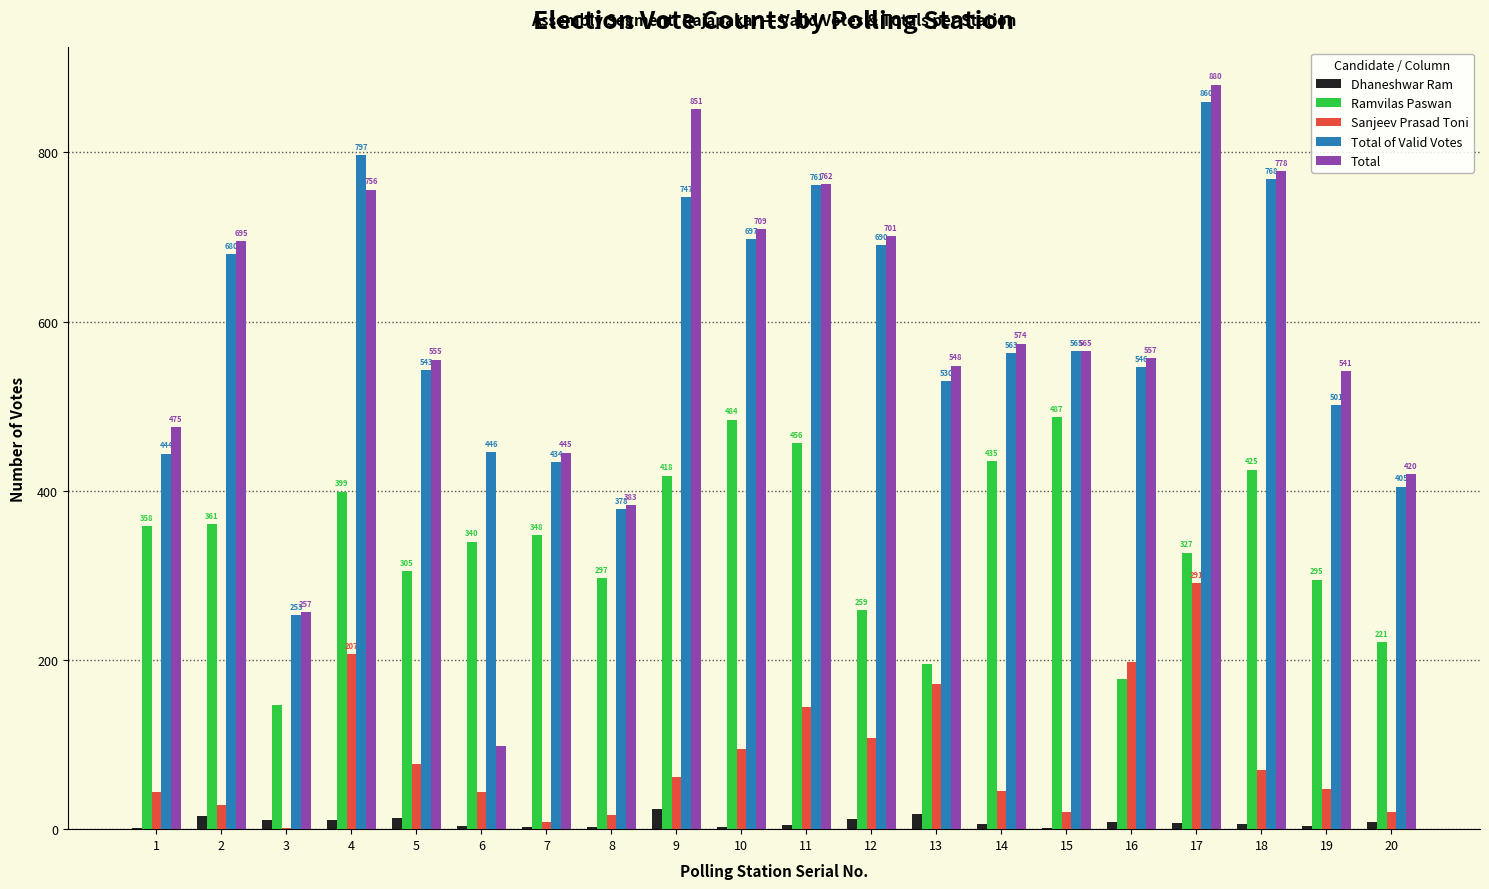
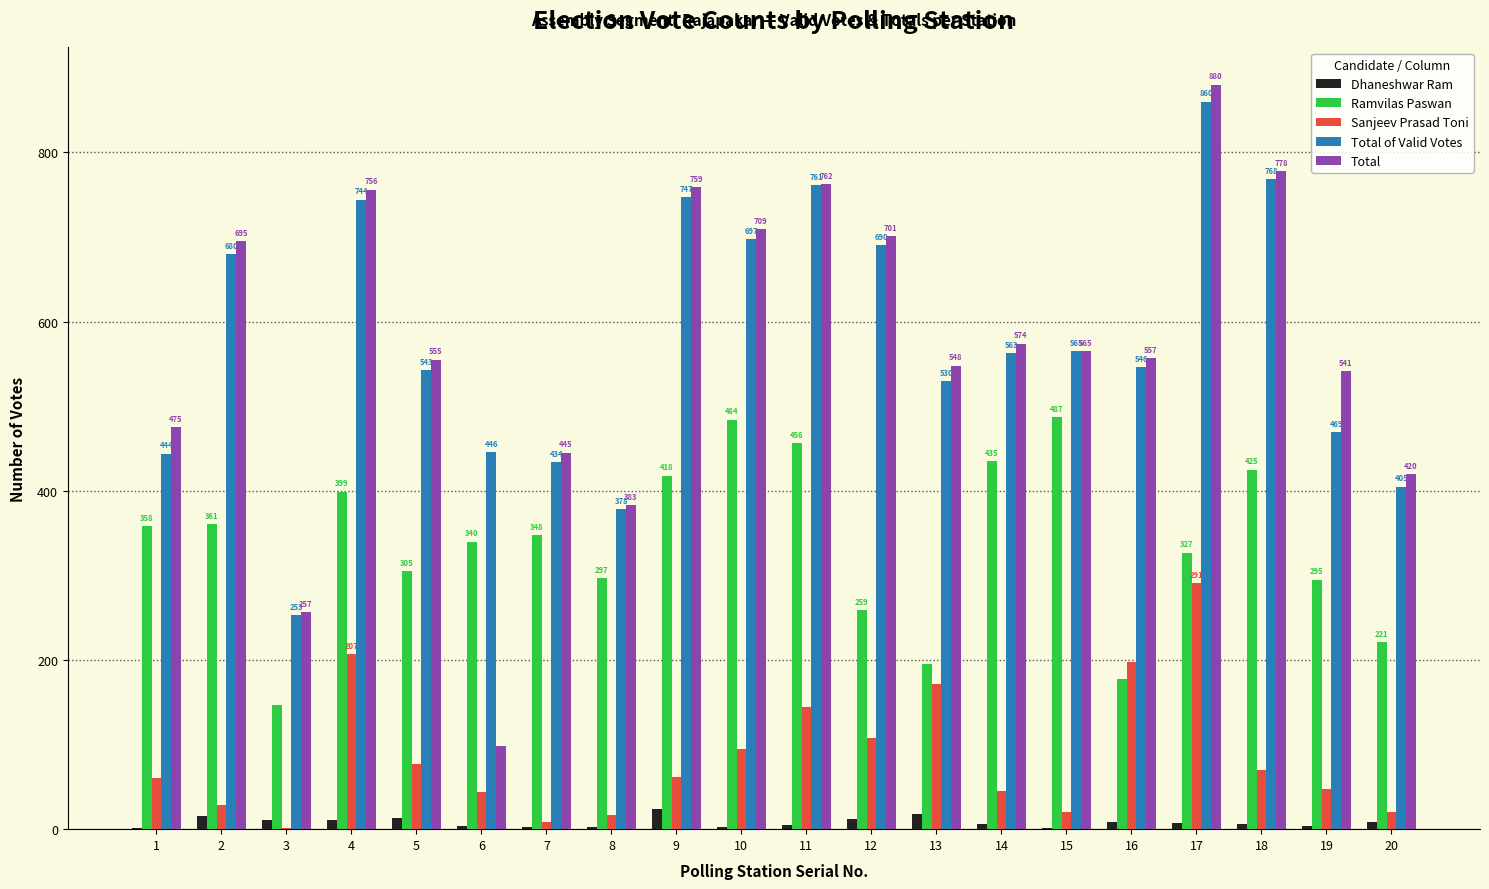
  {
    "Dhaneshwar Ram": {
      "2": 20,
      "3": 10,
      "4": 10,
      "5": 10,
      "6": 0,
      "9": 20,
      "10": 0,
      "11": 10,
      "12": 10,
      "13": 20,
      "14": 10,
      "16": 10,
      "17": 10,
      "18": 10,
      "19": 0,
      "20": 10
    },
    "Ramvilas Paswan": {
      "1": 358,
      "2": 361,
      "4": 399,
      "5": 305,
      "6": 340,
      "7": 348,
      "8": 297,
      "9": 418,
      "10": 484,
      "11": 456,
      "12": 259,
      "14": 435,
      "15": 487,
      "17": 327,
      "18": 425,
      "19": 295,
      "20": 221
    },
    "Sanjeev Prasad Toni": {
-     "1": 40,
+     "1": 60,
      "2": 30,
      "5": 80,
      "6": 40,
      "7": 10,
      "8": 20,
      "9": 60,
      "10": 100,
      "11": 140,
      "12": 110,
      "13": 170,
      "14": 50,
      "15": 20,
      "16": 200,
      "18": 70,
      "19": 50,
      "20": 20
    },
    "Total of Valid Votes": {
      "1": 444,
      "2": 680,
-     "4": 797,
+     "4": 744,
      "5": 543,
      "6": 446,
      "7": 434,
      "8": 378,
      "9": 747,
      "10": 697,
      "12": 690,
      "13": 530,
      "14": 563,
      "16": 546,
      "17": 860,
      "18": 768,
-     "19": 501,
+     "19": 469,
      "20": 405
    },
    "Total": {
      "1": 475,
      "2": 695,
      "4": 756,
      "5": 555,
      "7": 445,
      "8": 383,
-     "9": 851,
+     "9": 759,
      "10": 709,
      "12": 701,
      "13": 548,
      "14": 574,
      "16": 557,
      "17": 880,
      "18": 778,
      "19": 541,
      "20": 420
    }
  }
